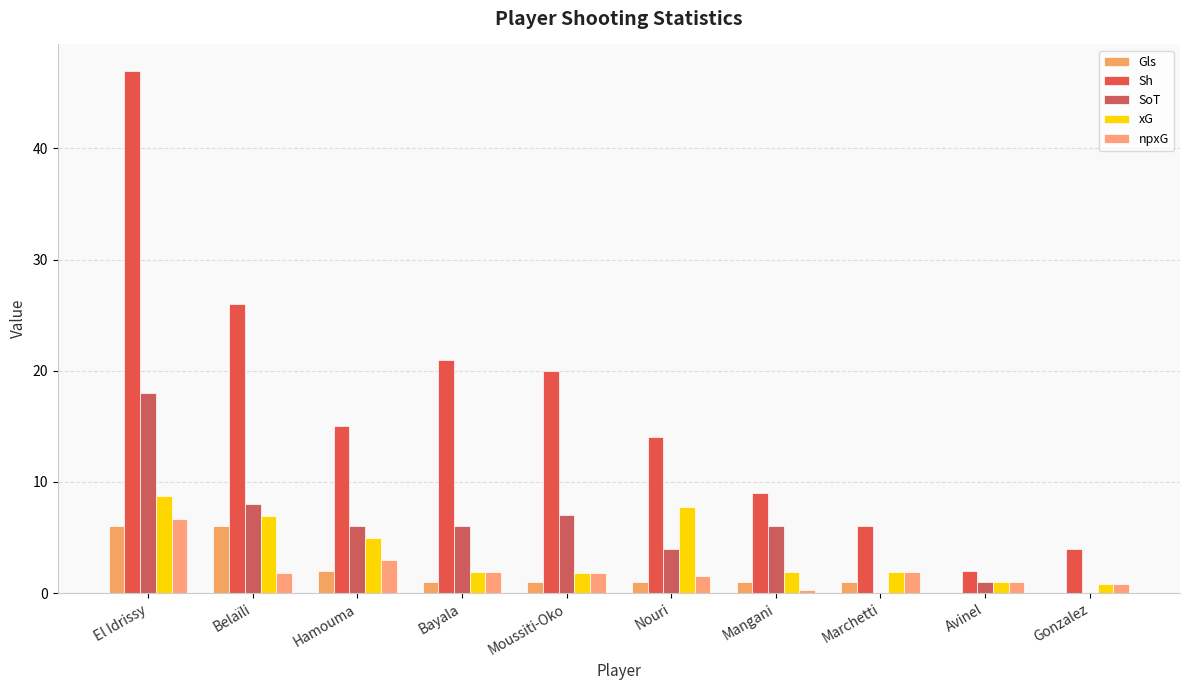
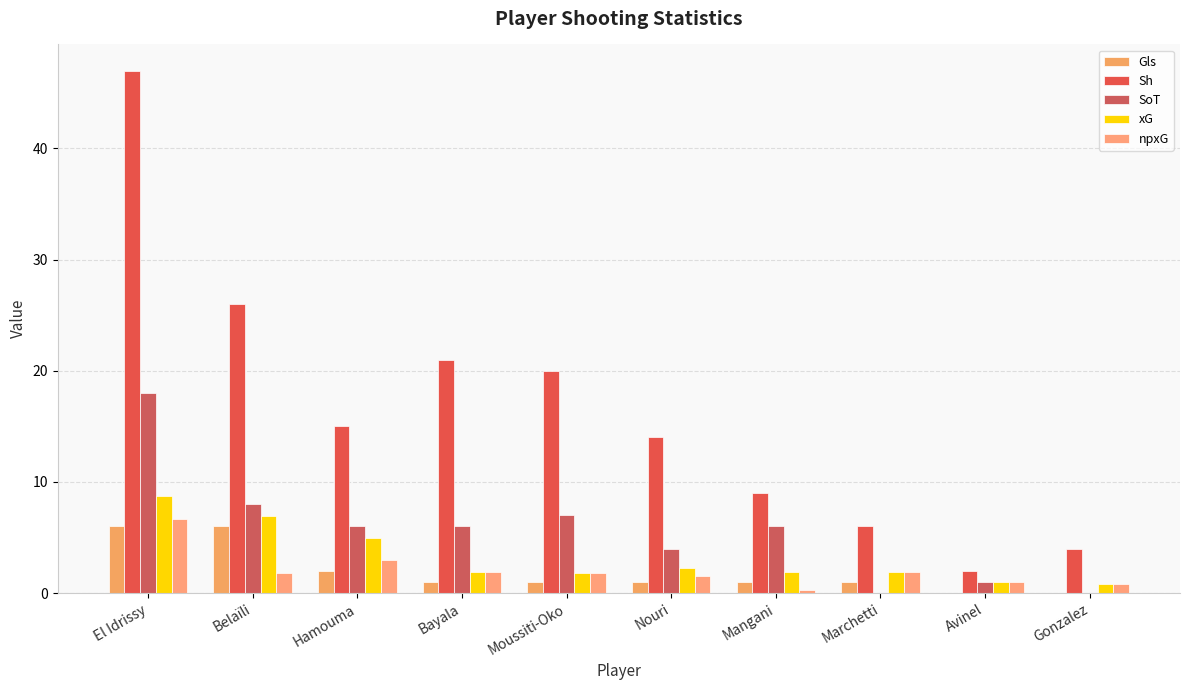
  {
    "xG": {
      "El Idrissy": 8.7,
      "Belaïli": 6.9,
      "Hamouma": 5.0,
      "Bayala": 1.9,
      "Moussiti-Oko": 1.8,
-     "Nouri": 7.7,
+     "Nouri": 2.3,
      "Mangani": 1.9,
      "Marchetti": 1.9,
      "Avinel": 1.0,
      "Gonzalez": 0.8
    }
  }
